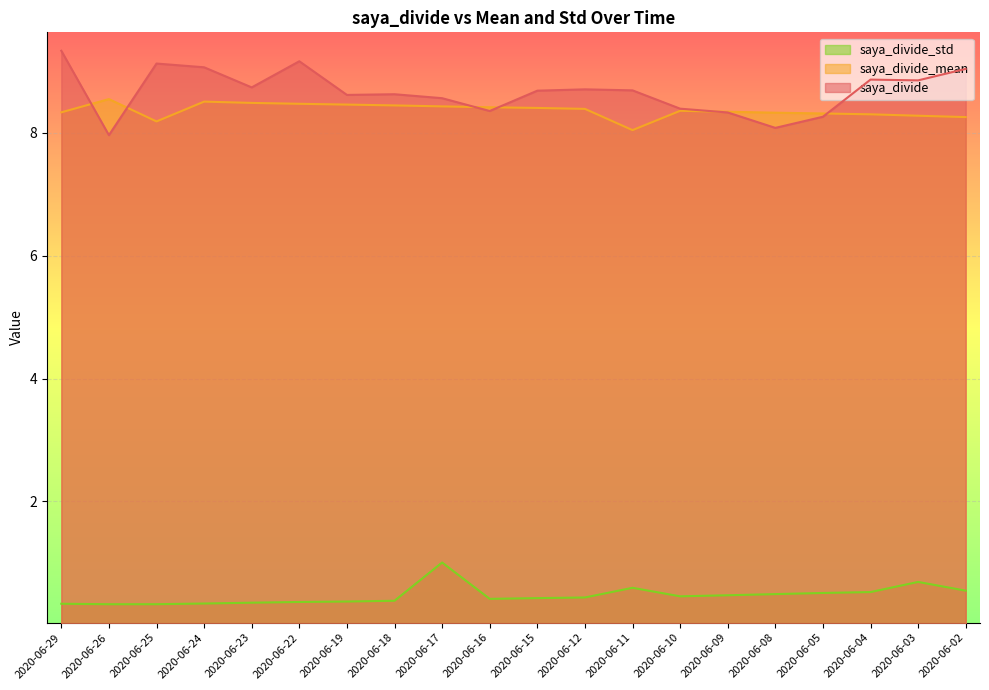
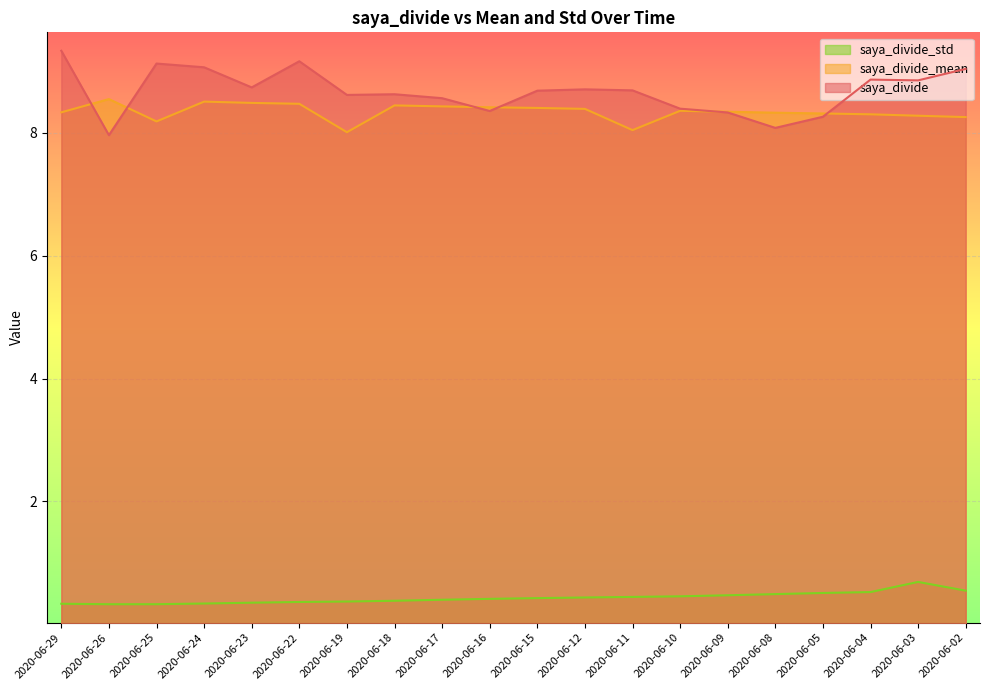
  {
    "saya_divide_std": {
      "2020-06-29": 0.3,
      "2020-06-26": 0.3,
      "2020-06-25": 0.3,
      "2020-06-24": 0.3,
      "2020-06-23": 0.3,
      "2020-06-22": 0.4,
      "2020-06-19": 0.4,
      "2020-06-18": 0.4,
-     "2020-06-17": 1.0,
+     "2020-06-17": 0.4,
      "2020-06-16": 0.4,
      "2020-06-15": 0.4,
      "2020-06-12": 0.4,
-     "2020-06-11": 0.6,
+     "2020-06-11": 0.4,
      "2020-06-10": 0.5,
      "2020-06-09": 0.5,
      "2020-06-08": 0.5,
      "2020-06-05": 0.5,
      "2020-06-04": 0.5,
      "2020-06-03": 0.7,
      "2020-06-02": 0.5
    },
    "saya_divide_mean": {
      "2020-06-29": 8.3,
      "2020-06-26": 8.6,
      "2020-06-25": 8.2,
      "2020-06-24": 8.5,
      "2020-06-23": 8.5,
      "2020-06-22": 8.5,
-     "2020-06-19": 8.5,
+     "2020-06-19": 8.0,
      "2020-06-18": 8.4,
      "2020-06-17": 8.4,
      "2020-06-16": 8.4,
      "2020-06-15": 8.4,
      "2020-06-12": 8.4,
      "2020-06-11": 8.0,
      "2020-06-08": 8.3,
      "2020-06-05": 8.3,
      "2020-06-04": 8.3,
      "2020-06-03": 8.3,
      "2020-06-02": 8.3
    },
    "saya_divide": {
      "2020-06-29": 9.3,
      "2020-06-26": 8.0,
      "2020-06-25": 9.1,
      "2020-06-24": 9.1,
      "2020-06-23": 8.7,
      "2020-06-22": 9.2,
      "2020-06-19": 8.6,
      "2020-06-18": 8.6,
      "2020-06-17": 8.6,
      "2020-06-16": 8.4,
      "2020-06-15": 8.7,
      "2020-06-12": 8.7,
      "2020-06-11": 8.7,
      "2020-06-08": 8.1,
      "2020-06-05": 8.3
    }
  }
